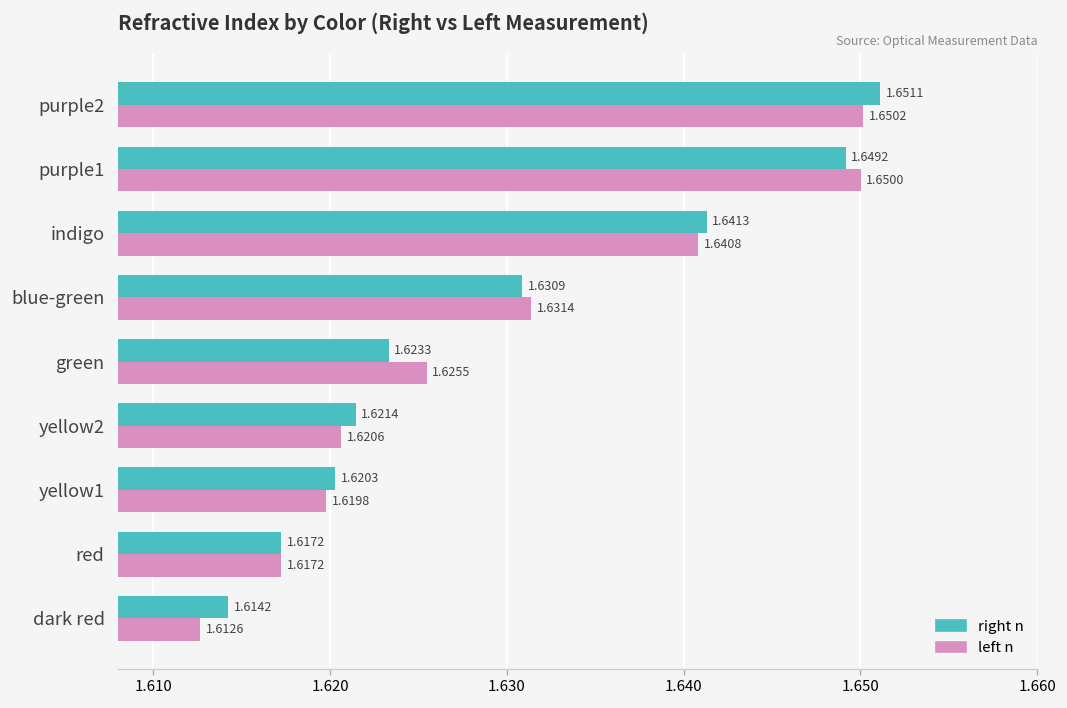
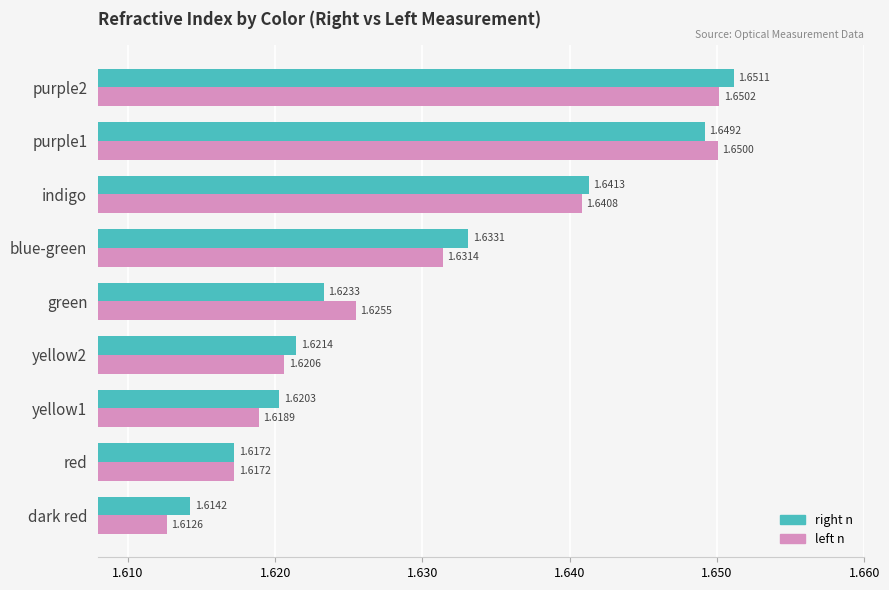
  {
    "right n": {
      "purple2": 1.6511,
      "purple1": 1.6492,
      "indigo": 1.6413,
-     "blue-green": 1.6309,
+     "blue-green": 1.6331,
      "green": 1.6233,
      "yellow2": 1.6214,
      "yellow1": 1.6203,
      "red": 1.6172,
      "dark red": 1.6142
    },
    "left n": {
      "purple2": 1.6502,
      "purple1": 1.6500,
      "indigo": 1.6408,
      "blue-green": 1.6314,
      "green": 1.6255,
      "yellow2": 1.6206,
-     "yellow1": 1.6198,
+     "yellow1": 1.6189,
      "red": 1.6172,
      "dark red": 1.6126
    }
  }
